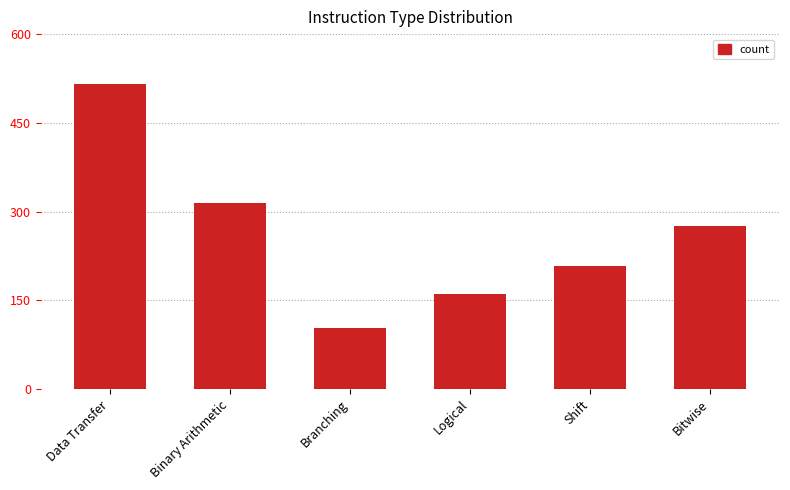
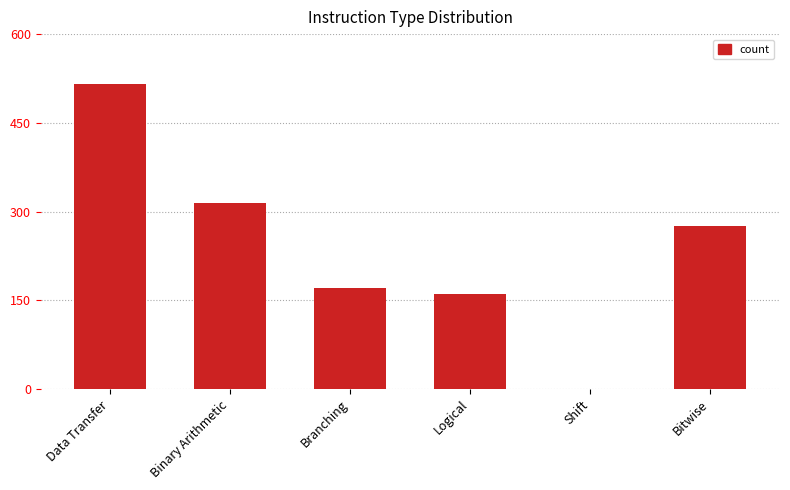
  {
    "Data Transfer": 520,
    "Binary Arithmetic": 320,
-   "Branching": 100,
+   "Branching": 170,
    "Logical": 160,
-   "Shift": 210,
+   "Shift": 0,
    "Bitwise": 280
  }
